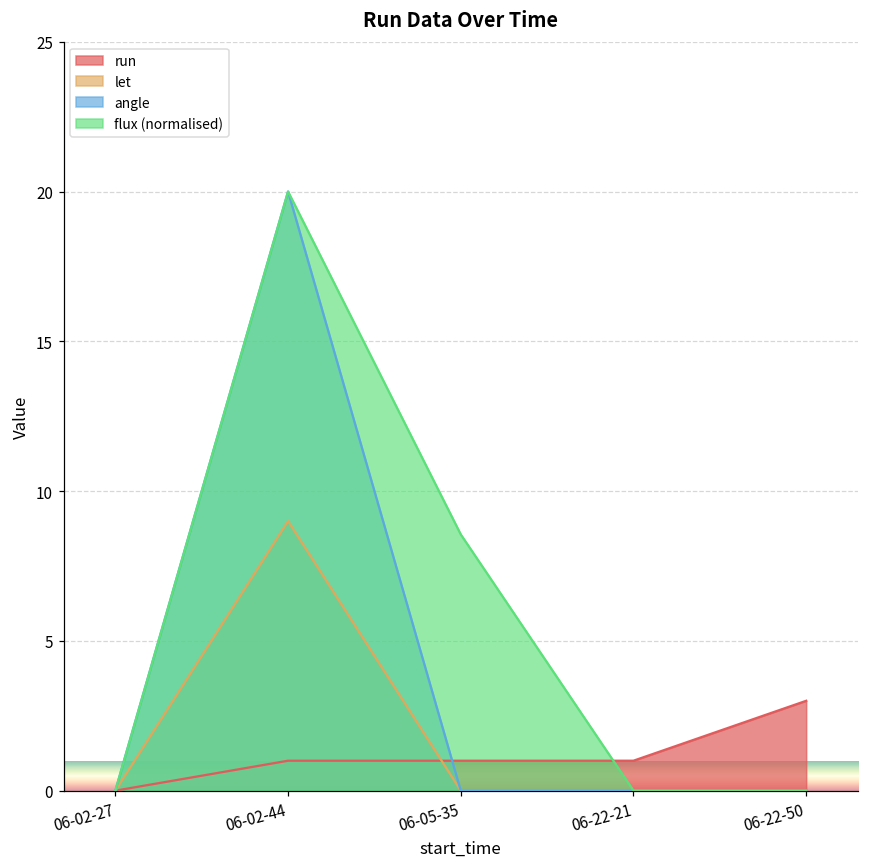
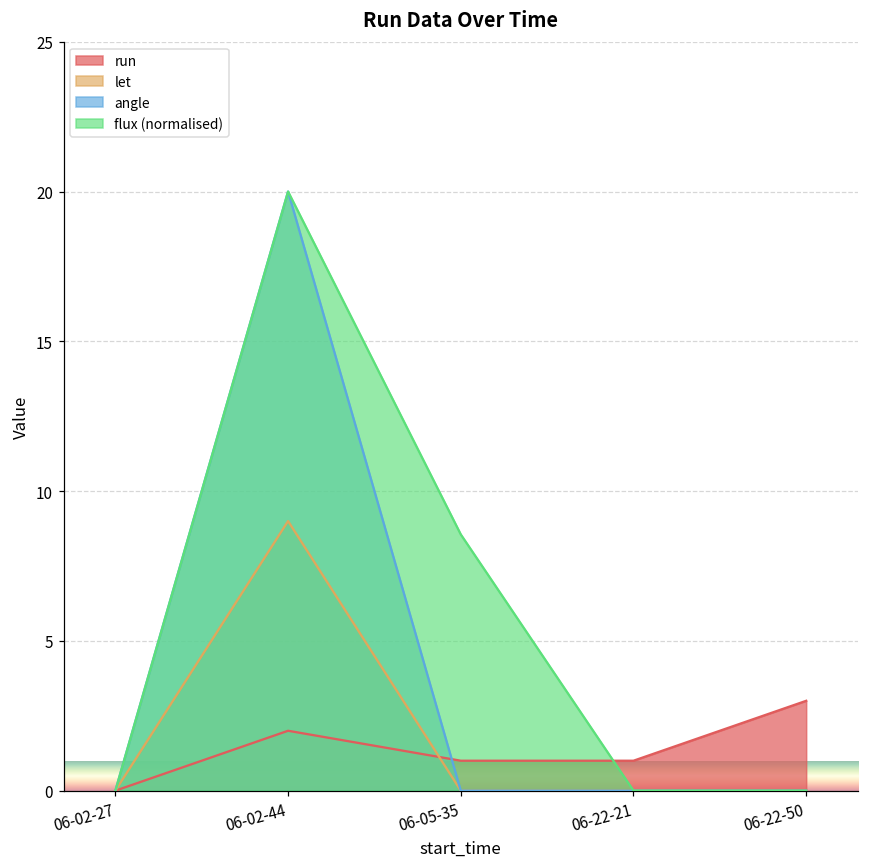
  {
    "run": {
-     "06-02-44": 1,
+     "06-02-44": 2,
      "06-05-35": 1,
      "06-22-21": 1,
      "06-22-50": 3
    },
    "let": {
      "06-02-44": 9
    },
    "flux (normalised)": {
      "06-05-35": 8.6
    }
  }
